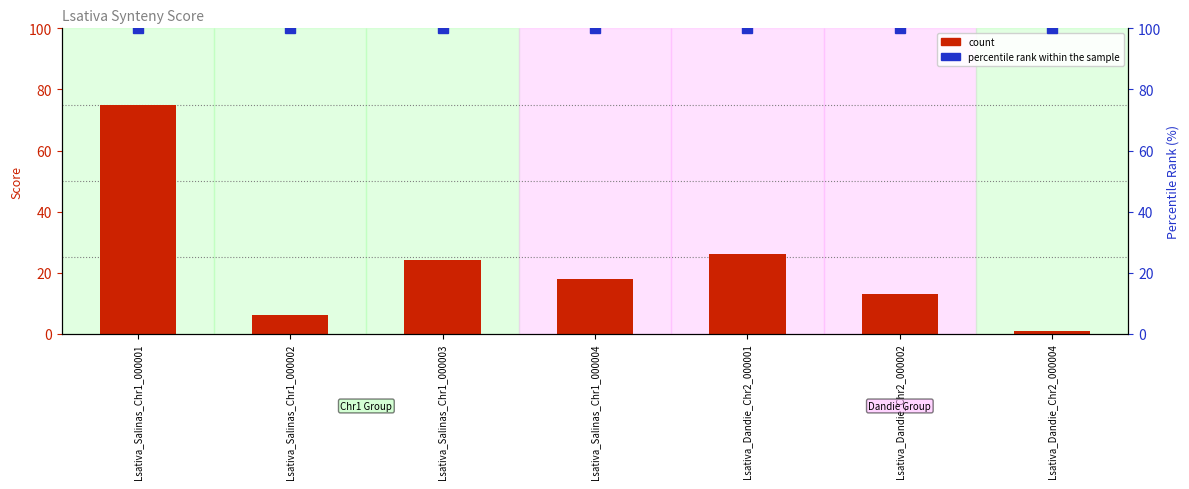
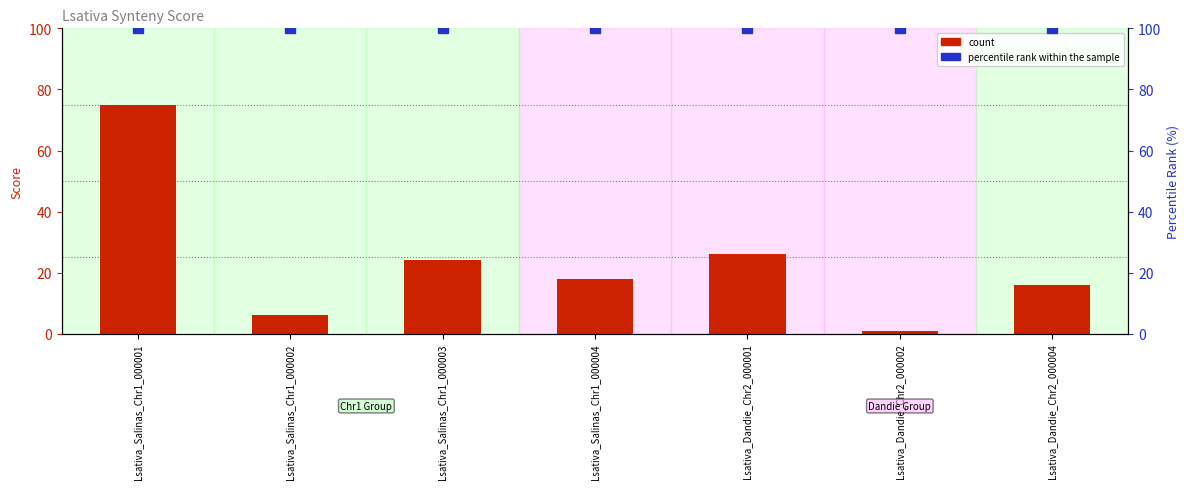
  {
    "count": {
      "Lsativa_Salinas_Chr1_000001": 75,
      "Lsativa_Salinas_Chr1_000002": 6,
      "Lsativa_Salinas_Chr1_000003": 24,
      "Lsativa_Salinas_Chr1_000004": 18,
      "Lsativa_Dandie_Chr2_000001": 26,
-     "Lsativa_Dandie_Chr2_000002": 13,
-     "Lsativa_Dandie_Chr2_000004": 1
+     "Lsativa_Dandie_Chr2_000002": 1,
+     "Lsativa_Dandie_Chr2_000004": 16
    },
    "percentile rank within the sample": {
      "Lsativa_Salinas_Chr1_000001": 100,
      "Lsativa_Salinas_Chr1_000002": 100,
      "Lsativa_Salinas_Chr1_000003": 100,
      "Lsativa_Salinas_Chr1_000004": 100,
      "Lsativa_Dandie_Chr2_000001": 100,
      "Lsativa_Dandie_Chr2_000002": 100,
      "Lsativa_Dandie_Chr2_000004": 100
    }
  }
